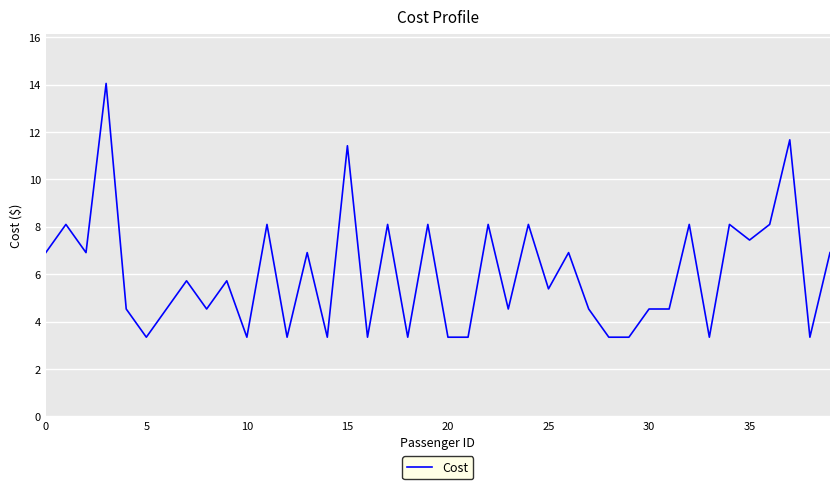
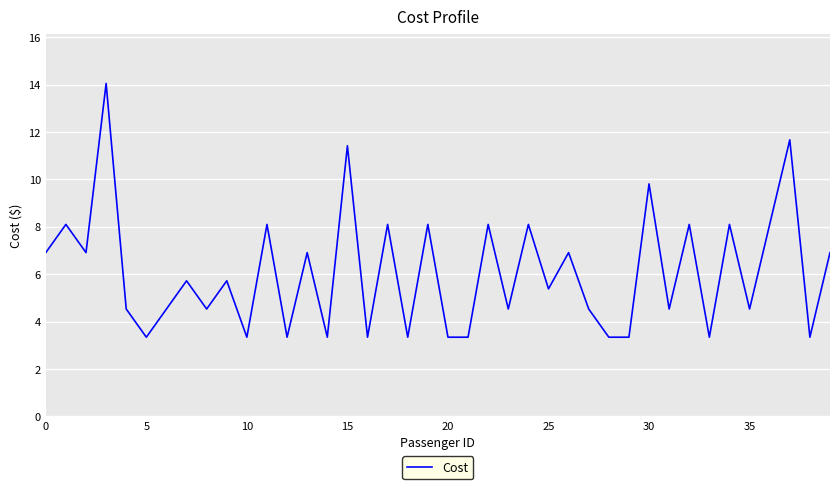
  {
    "0": 6.9,
    "5": 3.3,
    "10": 3.3,
    "15": 11.4,
    "20": 3.3,
    "25": 5.4,
-   "30": 4.5,
-   "35": 7.4
+   "30": 9.8,
+   "35": 4.5
  }
